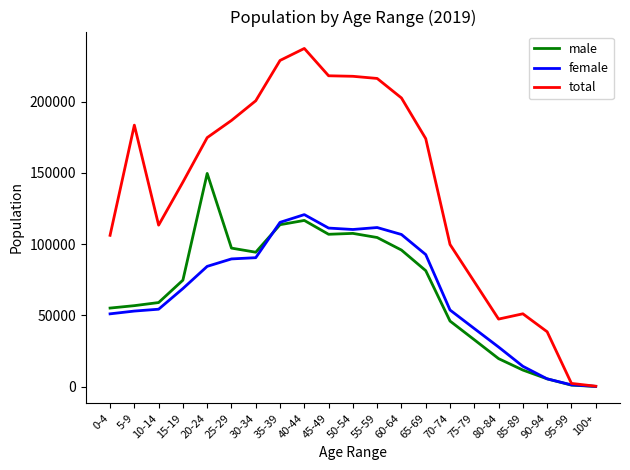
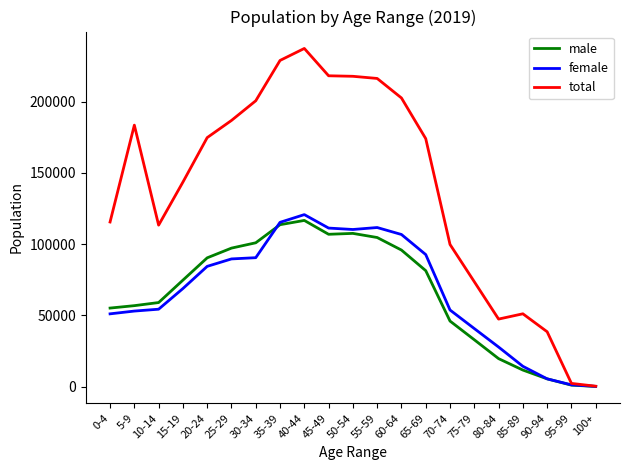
  {
    "male": {
      "0-4": 55000,
      "5-9": 57000,
      "10-14": 59000,
      "15-19": 75000,
-     "20-24": 150000,
+     "20-24": 90000,
      "25-29": 97000,
-     "30-34": 94000,
+     "30-34": 101000,
      "40-44": 117000,
      "45-49": 107000,
      "50-54": 107000,
      "55-59": 105000,
      "60-64": 96000,
      "65-69": 81000,
      "70-74": 46000,
      "75-79": 33000,
      "80-84": 20000,
      "85-89": 12000
    },
    "female": {
      "0-4": 51000,
      "5-9": 53000,
      "10-14": 54000,
      "15-19": 69000,
      "20-24": 84000,
      "25-29": 90000,
      "30-34": 90000,
      "40-44": 121000,
      "45-49": 111000,
      "50-54": 110000,
      "55-59": 112000,
      "60-64": 107000,
      "65-69": 93000,
      "70-74": 54000,
      "75-79": 41000,
      "80-84": 28000,
      "85-89": 14000
    },
    "total": {
-     "0-4": 106000,
+     "0-4": 115000,
      "5-9": 183000,
      "10-14": 113000,
      "15-19": 143000,
      "20-24": 175000,
      "25-29": 187000,
      "30-34": 201000,
      "35-39": 229000,
      "40-44": 237000,
      "45-49": 218000,
      "50-54": 218000,
      "55-59": 216000,
      "60-64": 203000,
      "65-69": 174000,
      "70-74": 100000,
      "75-79": 74000,
      "80-84": 47000,
      "85-89": 51000,
      "90-94": 38000
    }
  }
